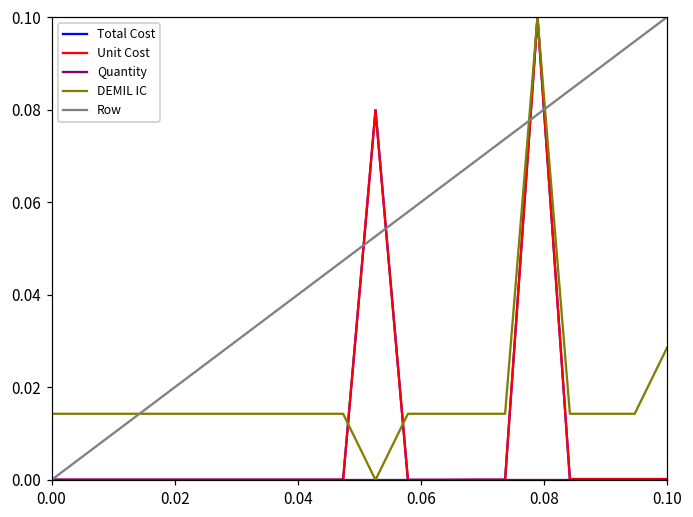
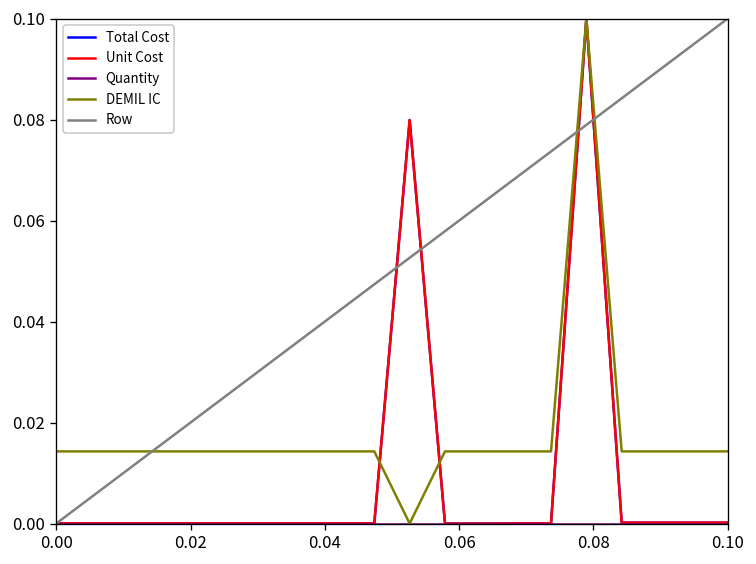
  {
    "DEMIL IC": {
      "0.00": 0.014,
-     "0.10": 0.029
+     "0.10": 0.014
    },
    "Row": {
      "0.10": 0.100
    }
  }
